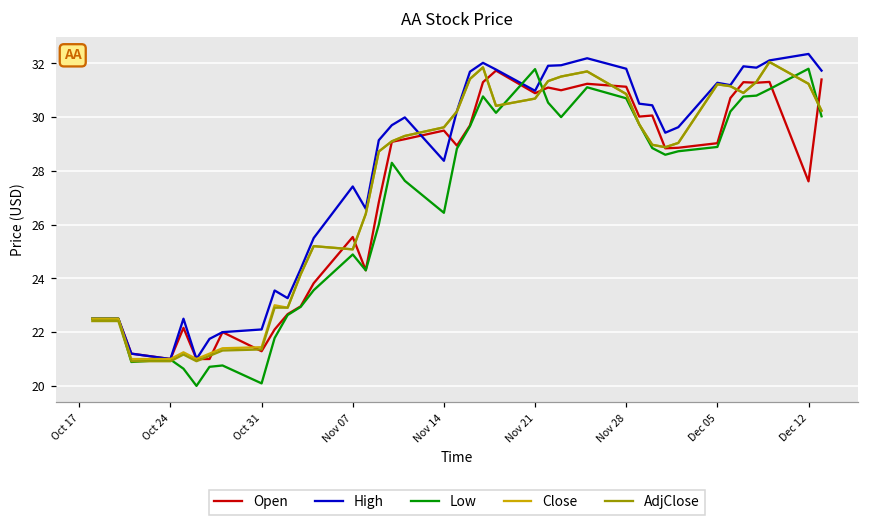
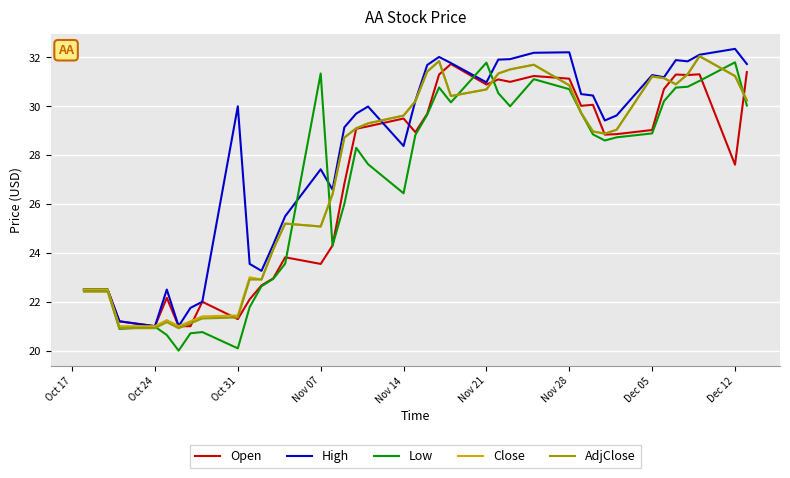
  {
    "Open": {
-     "Nov 07": 25.5,
+     "Nov 07": 23.5,
      "Nov 14": 29.5,
      "Nov 28": 31.1,
      "Dec 05": 29.0,
      "Dec 12": 27.6
    },
    "High": {
-     "Oct 31": 22.1,
+     "Oct 31": 30.0,
      "Nov 07": 27.4,
      "Nov 14": 28.4,
-     "Nov 28": 31.8,
+     "Nov 28": 32.2,
      "Dec 12": 32.3
    },
    "Low": {
      "Oct 31": 20.1,
-     "Nov 07": 24.9,
+     "Nov 07": 31.3,
      "Nov 14": 26.4,
      "Nov 21": 31.8,
      "Nov 28": 30.7,
      "Dec 05": 28.9,
      "Dec 12": 31.8
    }
  }
